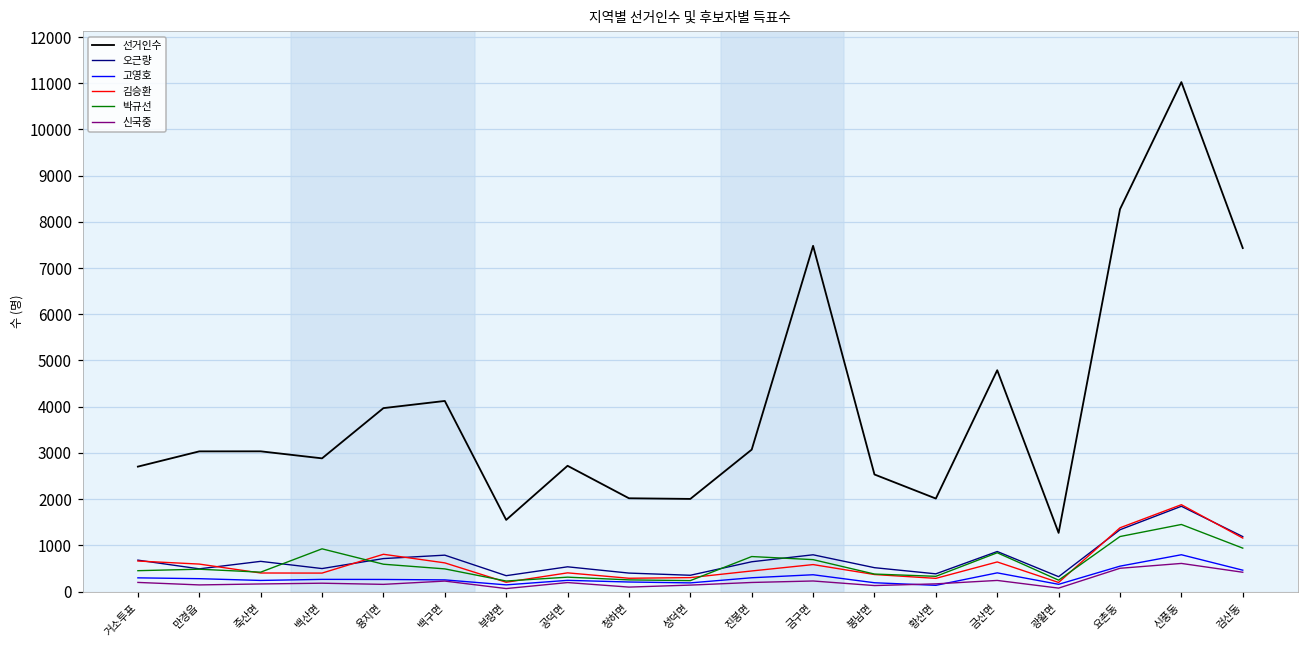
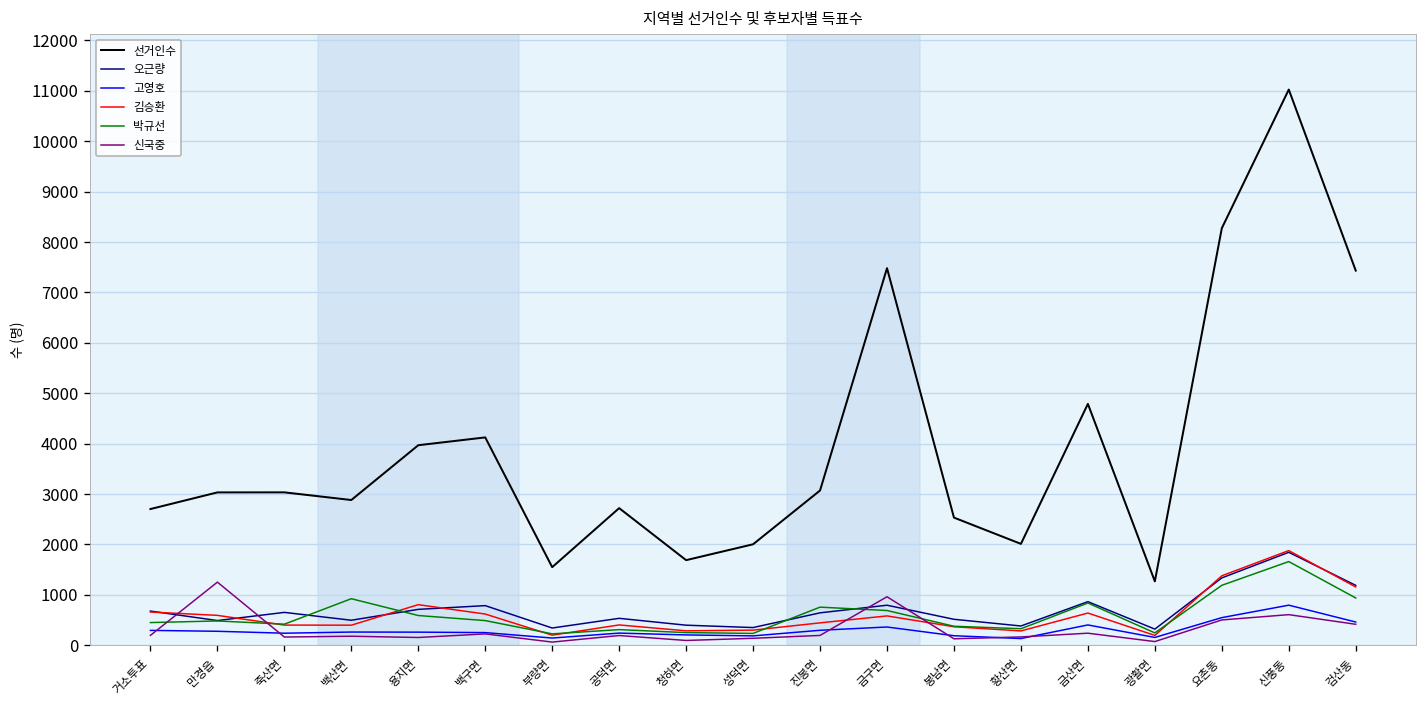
  {
    "선거인수": {
      "거소투표": 2700,
      "만경읍": 3000,
      "죽산면": 3000,
      "백산면": 2900,
      "용지면": 4000,
      "백구면": 4100,
      "부량면": 1600,
      "공덕면": 2700,
-     "청하면": 2000,
+     "청하면": 1700,
      "성덕면": 2000,
      "진봉면": 3100,
      "금구면": 7500,
      "봉남면": 2500,
      "황산면": 2000,
      "금산면": 4800,
      "광활면": 1300,
      "요촌동": 8300,
      "신풍동": 11000,
      "검산동": 7400
    },
    "오근량": {
      "죽산면": 700,
      "백산면": 500,
      "용지면": 700,
      "백구면": 800,
      "부량면": 300,
      "공덕면": 500,
      "청하면": 400,
      "진봉면": 600,
      "금구면": 800,
      "봉남면": 500,
      "광활면": 300
    },
    "고영호": {
      "거소투표": 300,
      "만경읍": 300,
      "죽산면": 200,
      "백산면": 300,
      "용지면": 300,
      "진봉면": 300,
      "금구면": 400,
      "금산면": 400,
      "신풍동": 800
    },
    "김승환": {
      "만경읍": 600,
      "백산면": 400,
      "용지면": 800,
      "백구면": 600,
      "공덕면": 400,
      "진봉면": 400,
      "금구면": 600,
      "금산면": 600
    },
    "박규선": {
      "거소투표": 500,
      "백산면": 900,
      "용지면": 600,
      "백구면": 500,
      "공덕면": 300,
      "진봉면": 800,
      "금구면": 700,
      "요촌동": 1200,
-     "신풍동": 1500,
+     "신풍동": 1700,
      "검산동": 900
    },
    "신국중": {
      "거소투표": 200,
-     "만경읍": 100,
+     "만경읍": 1300,
      "죽산면": 200,
      "백산면": 200,
      "용지면": 200,
      "부량면": 100,
      "청하면": 100,
      "진봉면": 200,
-     "금구면": 200,
+     "금구면": 1000,
      "금산면": 200,
      "광활면": 100,
      "신풍동": 600
    }
  }
